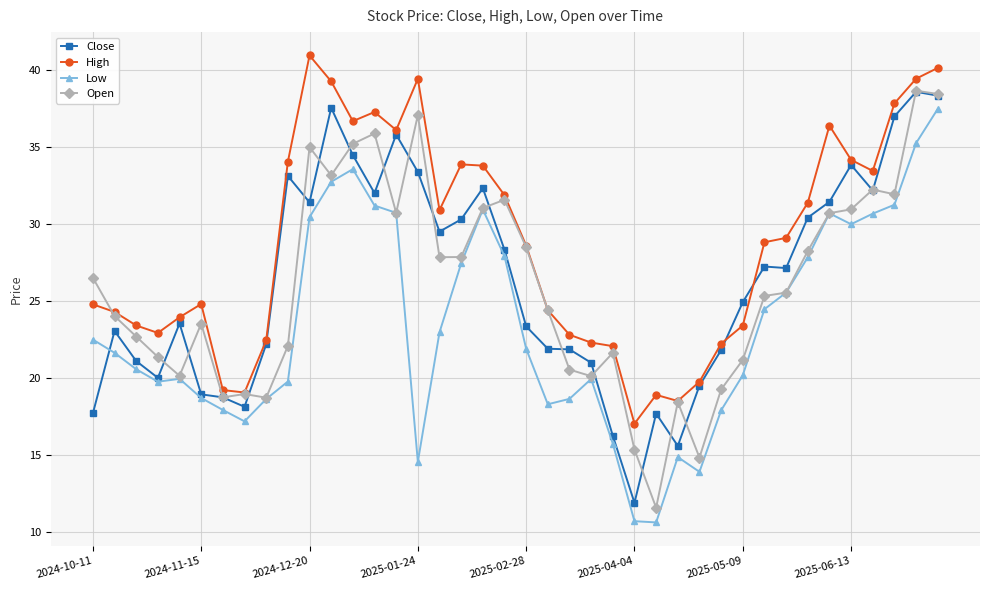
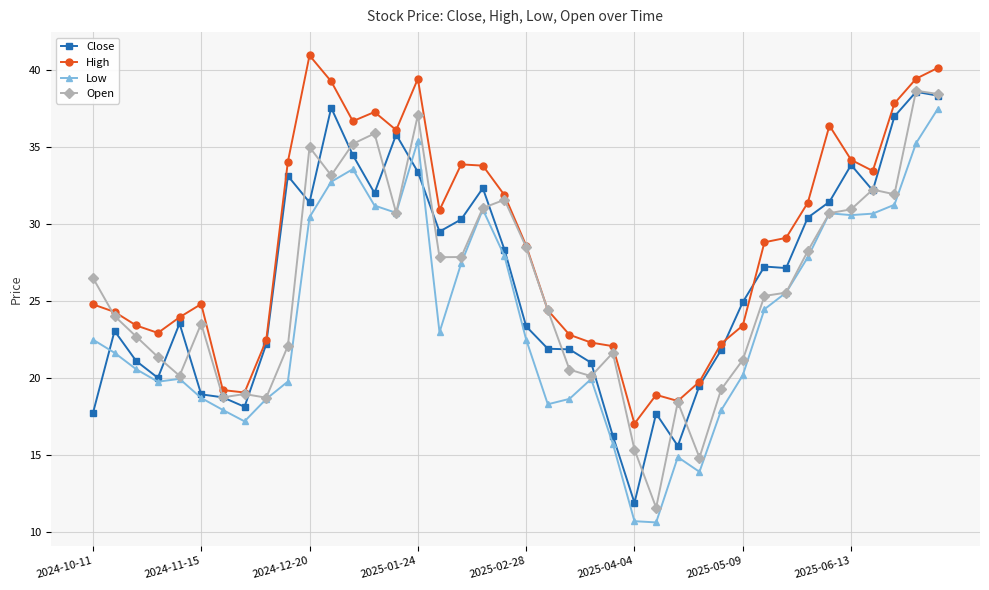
  {
    "Close": {
      "2024-10-11": 17.7,
      "2024-11-15": 18.9,
      "2024-12-20": 31.4,
      "2025-01-24": 33.4,
      "2025-02-28": 23.3,
      "2025-04-04": 11.9,
      "2025-05-09": 24.9,
      "2025-06-13": 33.8
    },
    "High": {
      "2024-10-11": 24.8,
      "2024-11-15": 24.8,
      "2024-12-20": 40.9,
      "2025-01-24": 39.4,
      "2025-04-04": 17.0,
      "2025-05-09": 23.4,
      "2025-06-13": 34.1
    },
    "Low": {
      "2024-10-11": 22.5,
      "2024-11-15": 18.7,
      "2024-12-20": 30.4,
-     "2025-01-24": 14.6,
-     "2025-02-28": 21.9,
+     "2025-01-24": 35.4,
+     "2025-02-28": 22.5,
      "2025-04-04": 10.7,
      "2025-05-09": 20.2,
-     "2025-06-13": 30.0
+     "2025-06-13": 30.6
    },
    "Open": {
      "2024-10-11": 26.5,
      "2024-11-15": 23.5,
      "2024-12-20": 35.0,
      "2025-01-24": 37.1,
      "2025-04-04": 15.3,
      "2025-05-09": 21.2,
      "2025-06-13": 30.9
    }
  }
